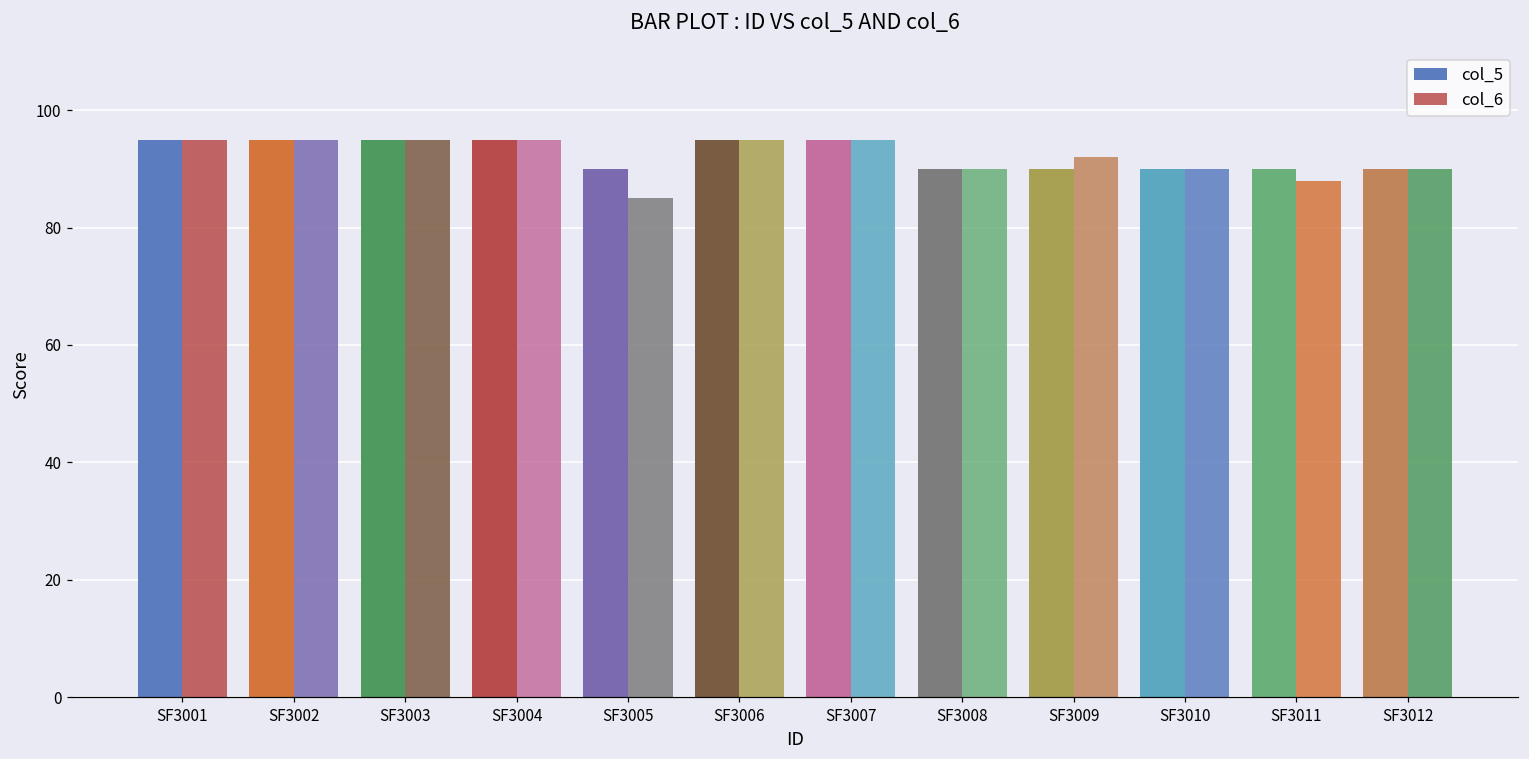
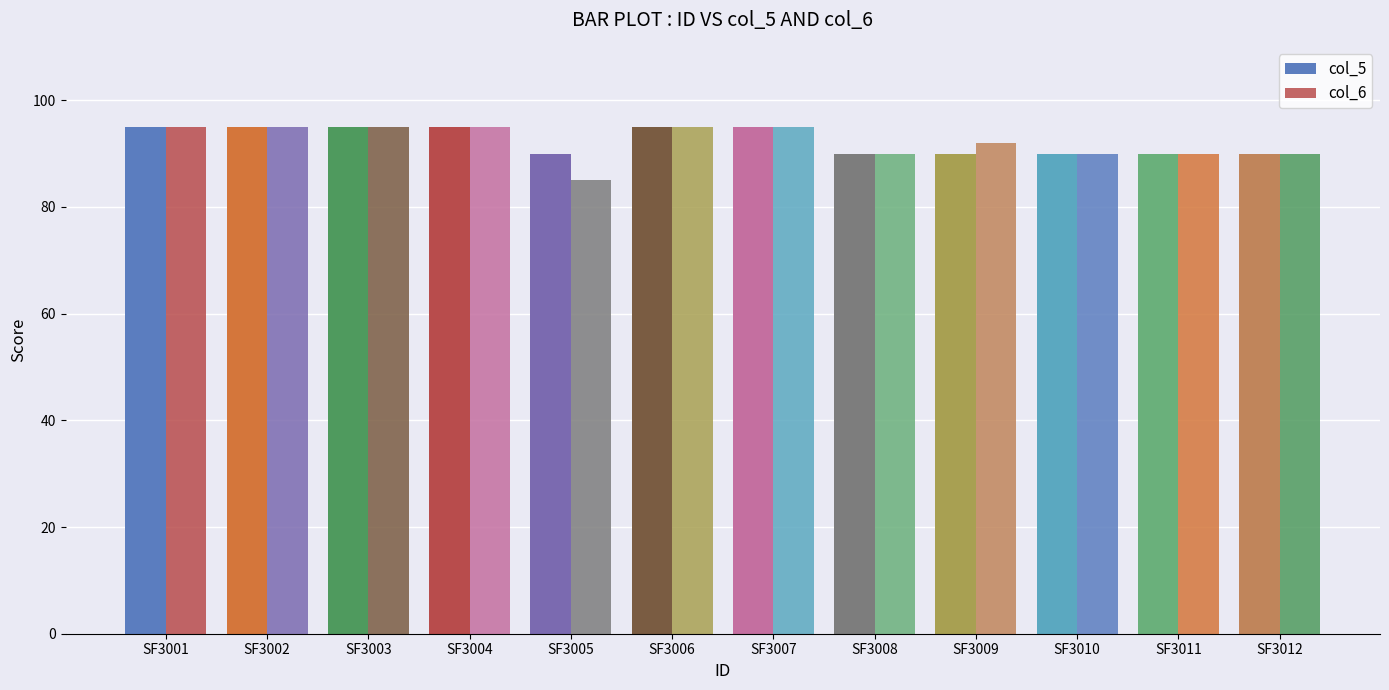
  {
    "col_5": {
      "SF3001": 95,
      "SF3002": 95,
      "SF3003": 95,
      "SF3004": 95,
      "SF3005": 90,
      "SF3006": 95,
      "SF3007": 95,
      "SF3008": 90,
      "SF3009": 90,
      "SF3010": 90,
      "SF3011": 90,
      "SF3012": 90
    },
    "col_6": {
      "SF3001": 95,
      "SF3002": 95,
      "SF3003": 95,
      "SF3004": 95,
      "SF3005": 85,
      "SF3006": 95,
      "SF3007": 95,
      "SF3008": 90,
      "SF3009": 92,
      "SF3010": 90,
-     "SF3011": 88,
+     "SF3011": 90,
      "SF3012": 90
    }
  }
